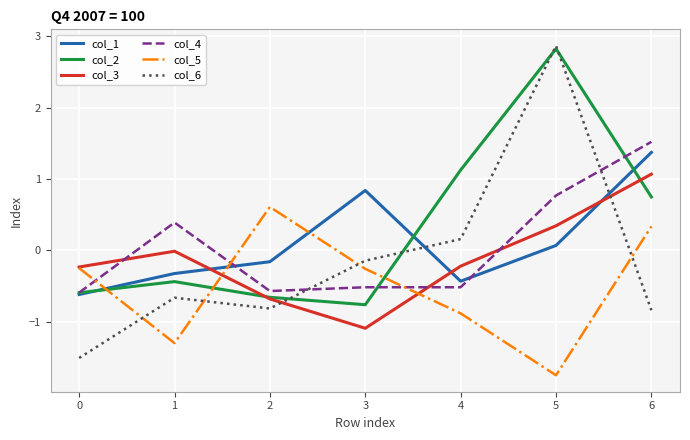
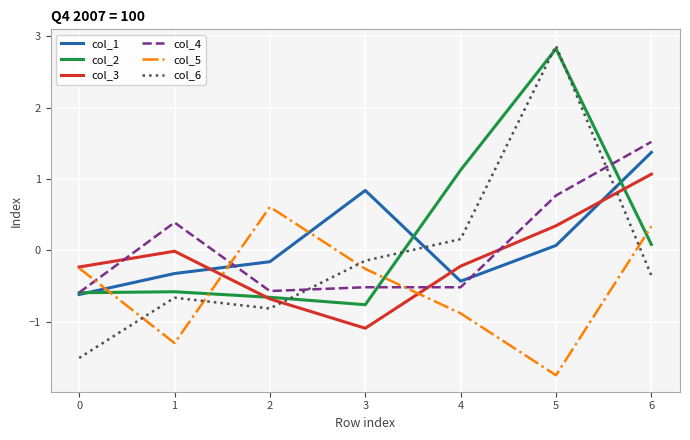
  {
    "col_1": {
      "1": -0.3,
      "2": -0.2,
      "3": 0.8,
      "4": -0.4,
      "5": 0.1,
      "6": 1.4
    },
    "col_2": {
-     "1": -0.4,
+     "1": -0.6,
      "3": -0.8,
      "4": 1.1,
      "5": 2.8,
-     "6": 0.7
+     "6": 0.1
    },
    "col_3": {
      "1": 0.0,
      "3": -1.1,
      "4": -0.2,
      "5": 0.3,
      "6": 1.1
    },
    "col_4": {
      "1": 0.4,
      "2": -0.6,
      "3": -0.5,
      "4": -0.5,
      "5": 0.8,
      "6": 1.5
    },
    "col_5": {
      "1": -1.3,
      "2": 0.6,
      "3": -0.3,
      "4": -0.9,
      "5": -1.8,
      "6": 0.3
    },
    "col_6": {
      "0": -1.5,
      "1": -0.7,
      "2": -0.8,
      "3": -0.1,
      "4": 0.2,
      "5": 2.9,
-     "6": -0.8
+     "6": -0.4
    }
  }
